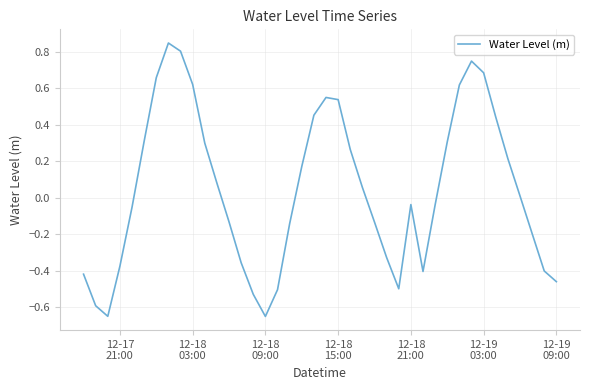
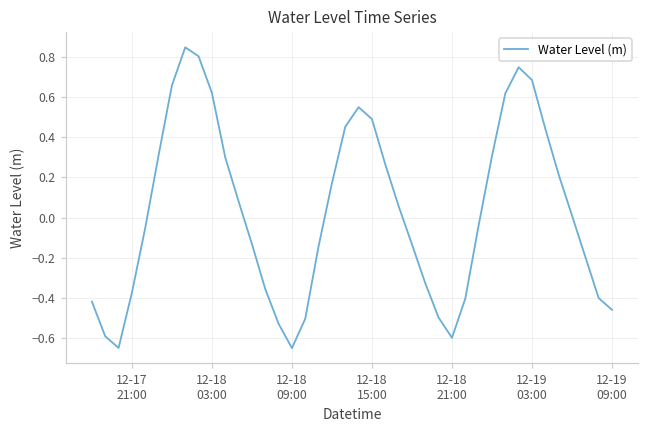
  {
    "12-17 21:00": -0.37,
    "12-18 03:00": 0.62,
    "12-18 09:00": -0.65,
-   "12-18 15:00": 0.54,
-   "12-18 21:00": -0.04,
+   "12-18 15:00": 0.49,
+   "12-18 21:00": -0.60,
    "12-19 03:00": 0.68,
    "12-19 09:00": -0.46
  }
